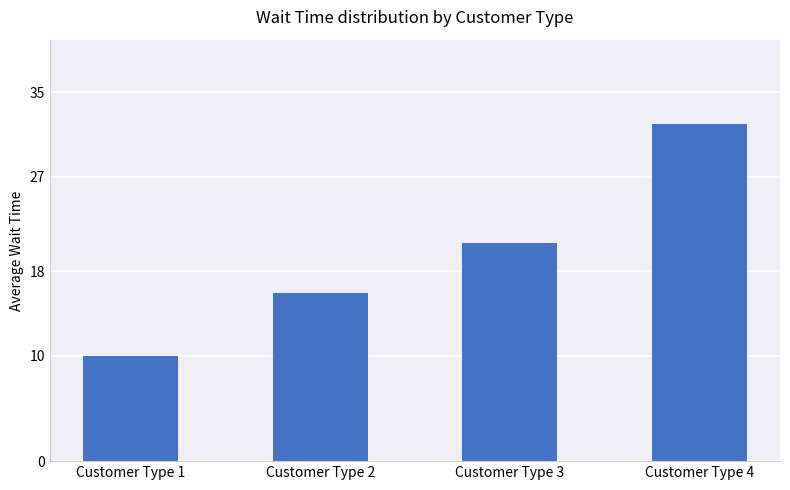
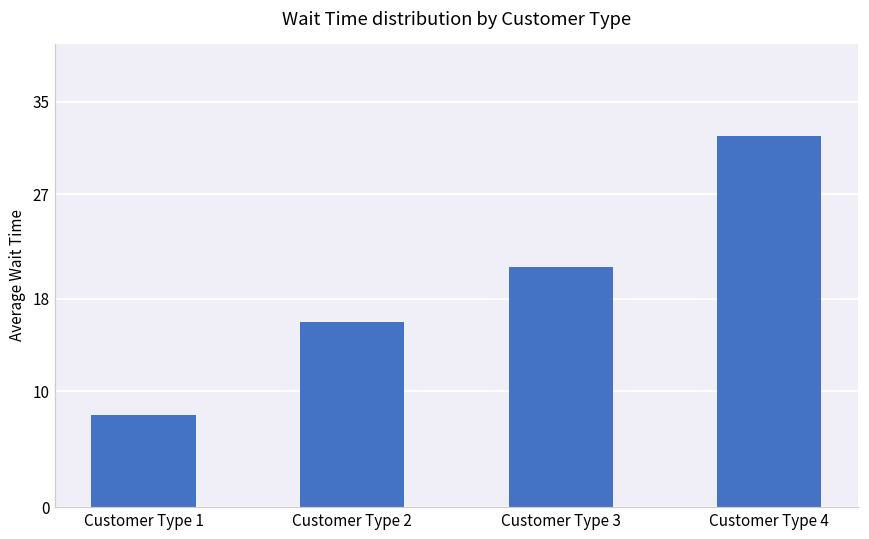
  {
-   "Customer Type 1": 10,
+   "Customer Type 1": 8,
    "Customer Type 2": 16,
    "Customer Type 3": 20.7,
    "Customer Type 4": 32
  }
